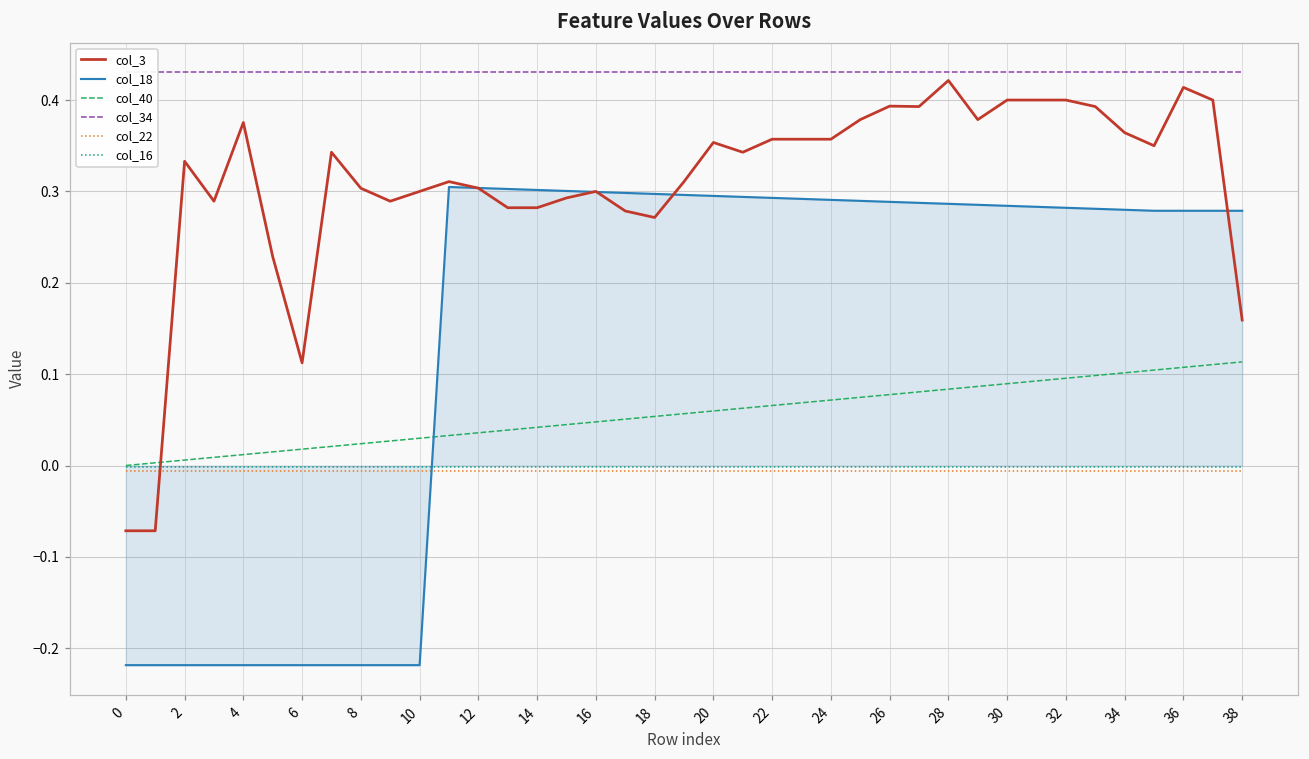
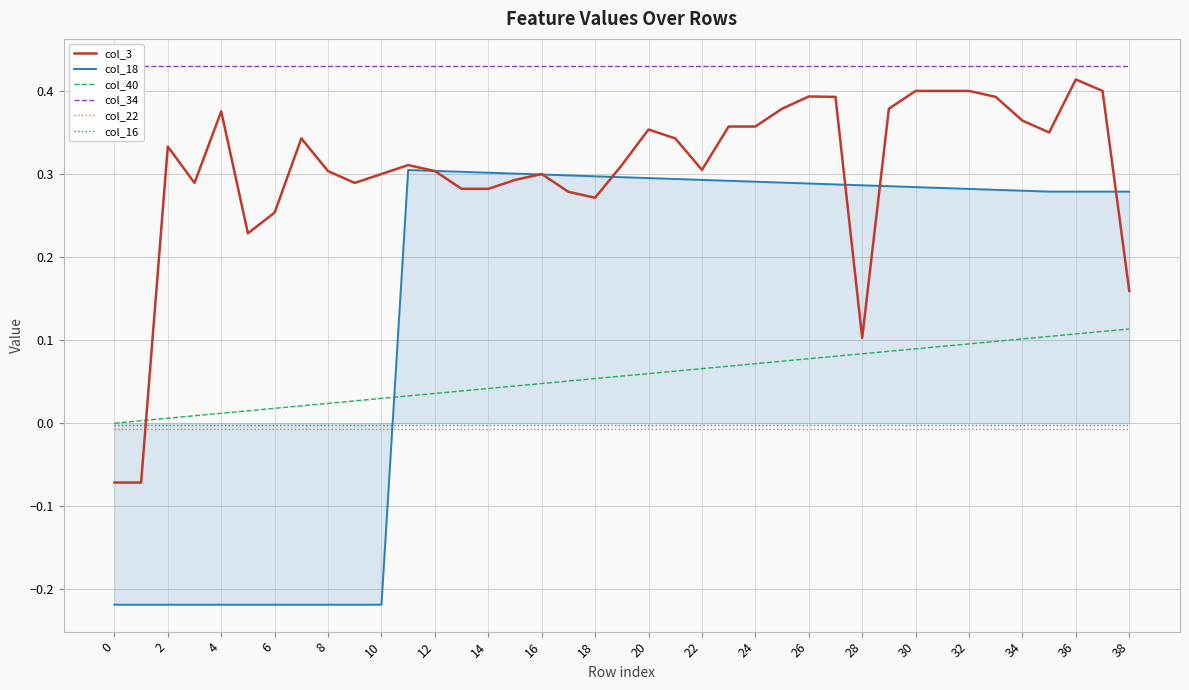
  {
    "col_3": {
      "0": -0.07,
      "2": 0.33,
      "4": 0.38,
-     "6": 0.11,
+     "6": 0.25,
      "8": 0.30,
      "10": 0.30,
      "14": 0.28,
      "18": 0.27,
      "20": 0.35,
-     "22": 0.36,
+     "22": 0.30,
      "24": 0.36,
      "26": 0.39,
-     "28": 0.42,
+     "28": 0.10,
      "30": 0.40,
      "32": 0.40,
      "34": 0.36,
      "36": 0.41,
      "38": 0.16
    },
    "col_34": {
      "2": 0.43,
      "4": 0.43,
      "6": 0.43,
      "8": 0.43,
      "10": 0.43,
      "12": 0.43,
      "14": 0.43,
      "16": 0.43,
      "18": 0.43,
      "20": 0.43,
      "22": 0.43,
      "24": 0.43,
      "26": 0.43,
      "28": 0.43,
      "30": 0.43,
      "32": 0.43,
      "34": 0.43,
      "36": 0.43,
      "38": 0.43
    },
    "col_22": {
      "0": -0.01,
      "2": -0.01,
      "4": -0.01,
      "6": -0.01,
      "8": -0.01,
      "10": -0.01,
      "12": -0.01,
      "14": -0.01,
      "16": -0.01,
      "18": -0.01,
      "20": -0.01,
      "22": -0.01,
      "24": -0.01,
      "26": -0.01,
      "28": -0.01,
      "30": -0.01,
      "32": -0.01,
      "34": -0.01,
      "36": -0.01,
      "38": -0.01
    }
  }
